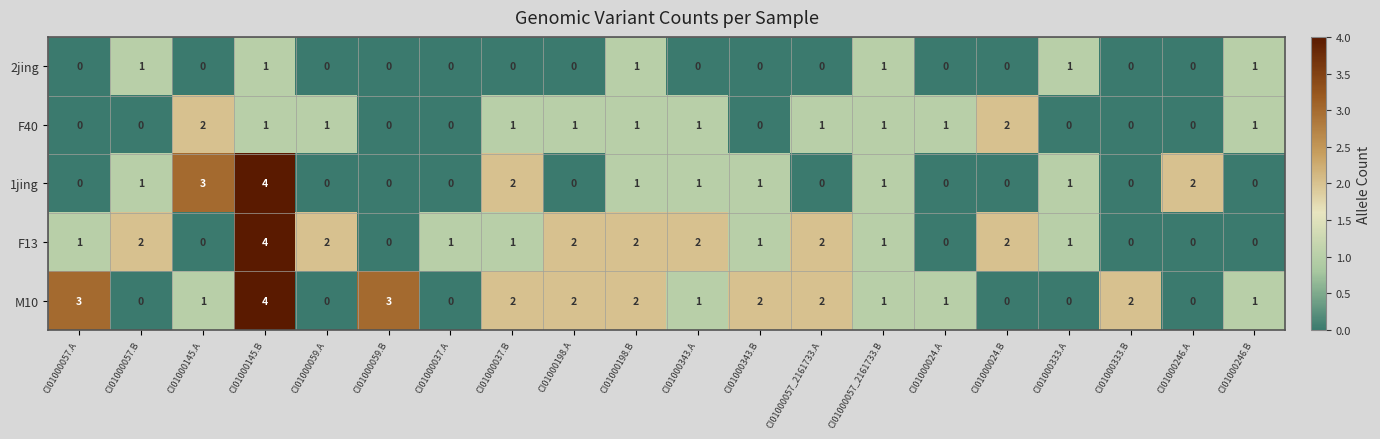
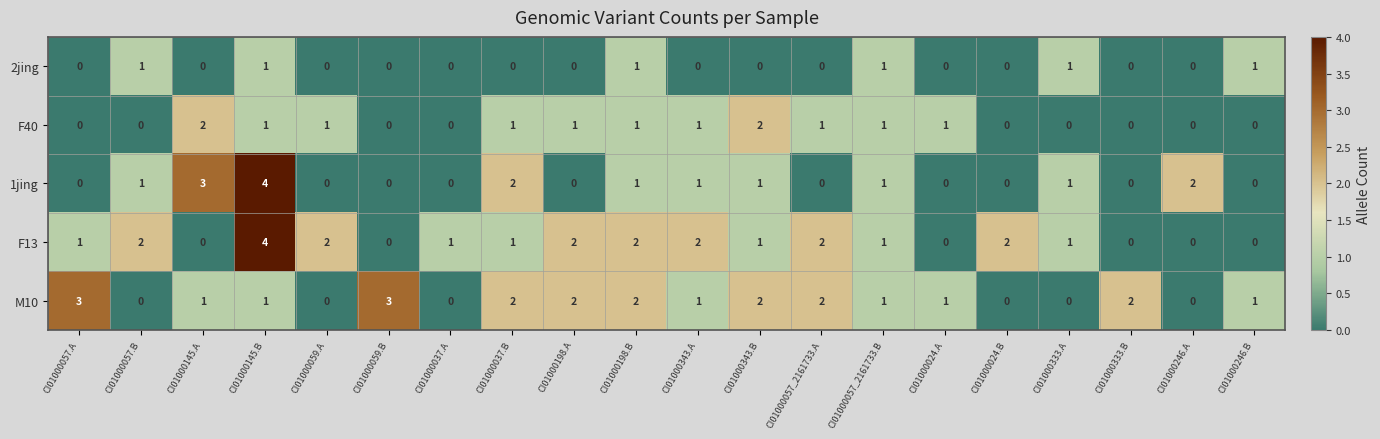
  {
    "2jing": {
      "CI01000057.A": 0,
      "CI01000057.B": 1,
      "CI01000145.A": 0,
      "CI01000145.B": 1,
      "CI01000059.A": 0,
      "CI01000059.B": 0,
      "CI01000037.A": 0,
      "CI01000037.B": 0,
      "CI01000198.A": 0,
      "CI01000198.B": 1,
      "CI01000343.A": 0,
      "CI01000343.B": 0,
      "CI01000057_2161733.A": 0,
      "CI01000057_2161733.B": 1,
      "CI01000024.A": 0,
      "CI01000024.B": 0,
      "CI01000333.A": 1,
      "CI01000333.B": 0,
      "CI01000246.A": 0,
      "CI01000246.B": 1
    },
    "F40": {
      "CI01000057.A": 0,
      "CI01000057.B": 0,
      "CI01000145.A": 2,
      "CI01000145.B": 1,
      "CI01000059.A": 1,
      "CI01000059.B": 0,
      "CI01000037.A": 0,
      "CI01000037.B": 1,
      "CI01000198.A": 1,
      "CI01000198.B": 1,
      "CI01000343.A": 1,
-     "CI01000343.B": 0,
+     "CI01000343.B": 2,
      "CI01000057_2161733.A": 1,
      "CI01000057_2161733.B": 1,
      "CI01000024.A": 1,
-     "CI01000024.B": 2,
+     "CI01000024.B": 0,
      "CI01000333.A": 0,
      "CI01000333.B": 0,
      "CI01000246.A": 0,
-     "CI01000246.B": 1
+     "CI01000246.B": 0
    },
    "1jing": {
      "CI01000057.A": 0,
      "CI01000057.B": 1,
      "CI01000145.A": 3,
      "CI01000145.B": 4,
      "CI01000059.A": 0,
      "CI01000059.B": 0,
      "CI01000037.A": 0,
      "CI01000037.B": 2,
      "CI01000198.A": 0,
      "CI01000198.B": 1,
      "CI01000343.A": 1,
      "CI01000343.B": 1,
      "CI01000057_2161733.A": 0,
      "CI01000057_2161733.B": 1,
      "CI01000024.A": 0,
      "CI01000024.B": 0,
      "CI01000333.A": 1,
      "CI01000333.B": 0,
      "CI01000246.A": 2,
      "CI01000246.B": 0
    },
    "F13": {
      "CI01000057.A": 1,
      "CI01000057.B": 2,
      "CI01000145.A": 0,
      "CI01000145.B": 4,
      "CI01000059.A": 2,
      "CI01000059.B": 0,
      "CI01000037.A": 1,
      "CI01000037.B": 1,
      "CI01000198.A": 2,
      "CI01000198.B": 2,
      "CI01000343.A": 2,
      "CI01000343.B": 1,
      "CI01000057_2161733.A": 2,
      "CI01000057_2161733.B": 1,
      "CI01000024.A": 0,
      "CI01000024.B": 2,
      "CI01000333.A": 1,
      "CI01000333.B": 0,
      "CI01000246.A": 0,
      "CI01000246.B": 0
    },
    "M10": {
      "CI01000057.A": 3,
      "CI01000057.B": 0,
      "CI01000145.A": 1,
-     "CI01000145.B": 4,
+     "CI01000145.B": 1,
      "CI01000059.A": 0,
      "CI01000059.B": 3,
      "CI01000037.A": 0,
      "CI01000037.B": 2,
      "CI01000198.A": 2,
      "CI01000198.B": 2,
      "CI01000343.A": 1,
      "CI01000343.B": 2,
      "CI01000057_2161733.A": 2,
      "CI01000057_2161733.B": 1,
      "CI01000024.A": 1,
      "CI01000024.B": 0,
      "CI01000333.A": 0,
      "CI01000333.B": 2,
      "CI01000246.A": 0,
      "CI01000246.B": 1
    }
  }
